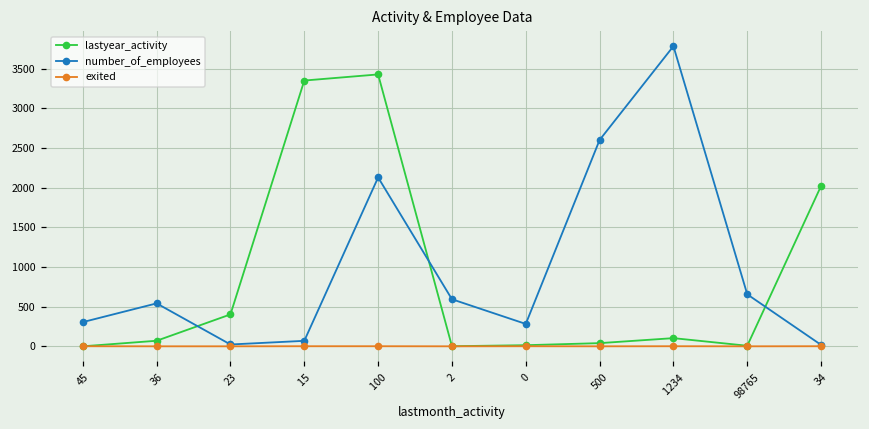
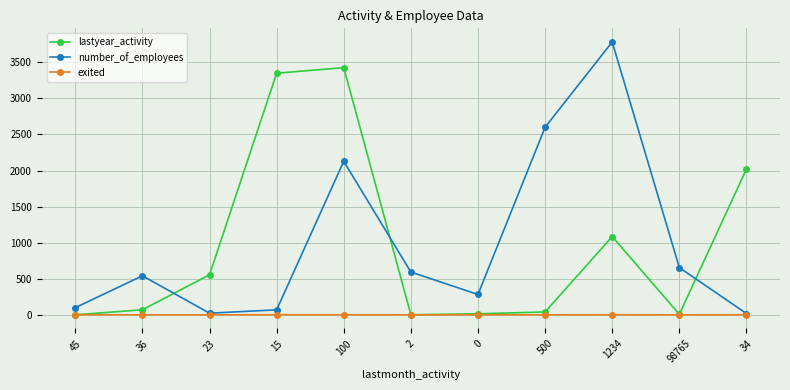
  {
    "lastyear_activity": {
      "36": 100,
-     "23": 400,
+     "23": 600,
      "15": 3300,
      "100": 3400,
      "500": 0,
-     "1234": 100,
+     "1234": 1100,
      "34": 2000
    },
    "number_of_employees": {
-     "45": 300,
+     "45": 100,
      "36": 500,
      "15": 100,
      "100": 2100,
      "2": 600,
      "0": 300,
      "500": 2600,
      "1234": 3800,
      "98765": 700
    },
    "exited": {
      "36": 0,
      "15": 0,
      "100": 0,
      "500": 0,
      "1234": 0
    }
  }
